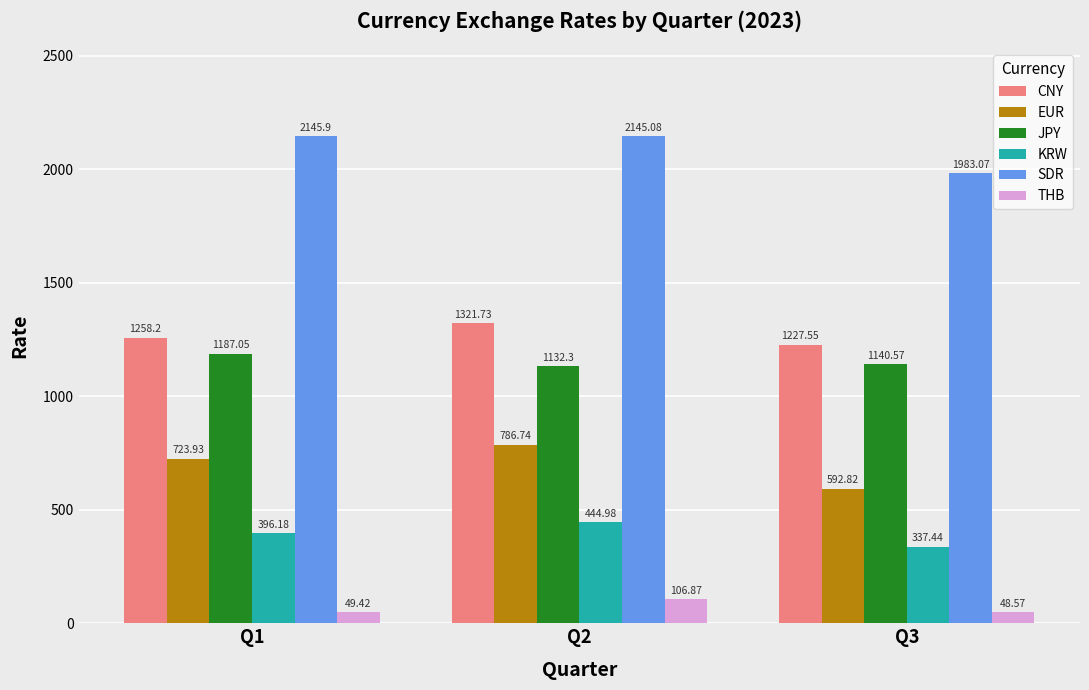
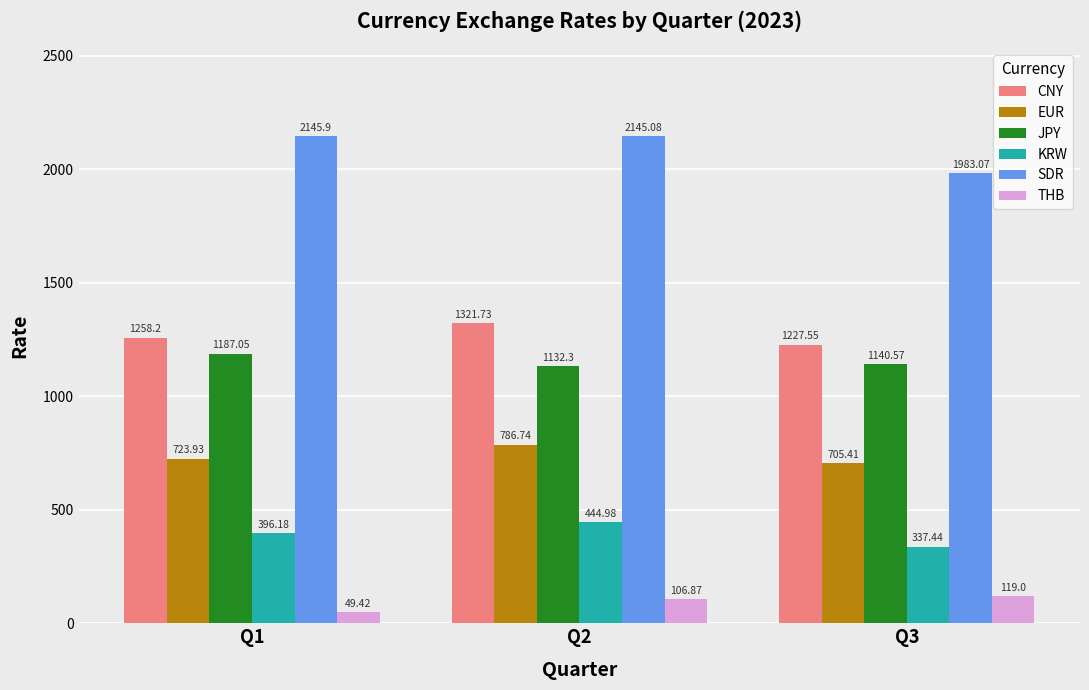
  {
    "CNY": {
      "Q1": 1258.2,
      "Q2": 1321.73,
      "Q3": 1227.55
    },
    "EUR": {
      "Q1": 723.93,
      "Q2": 786.74,
-     "Q3": 592.82
+     "Q3": 705.41
    },
    "JPY": {
      "Q1": 1187.05,
      "Q2": 1132.3,
      "Q3": 1140.57
    },
    "KRW": {
      "Q1": 396.18,
      "Q2": 444.98,
      "Q3": 337.44
    },
    "SDR": {
      "Q1": 2145.9,
      "Q2": 2145.08,
      "Q3": 1983.07
    },
    "THB": {
      "Q1": 49.42,
      "Q2": 106.87,
-     "Q3": 48.57
+     "Q3": 119.0
    }
  }
